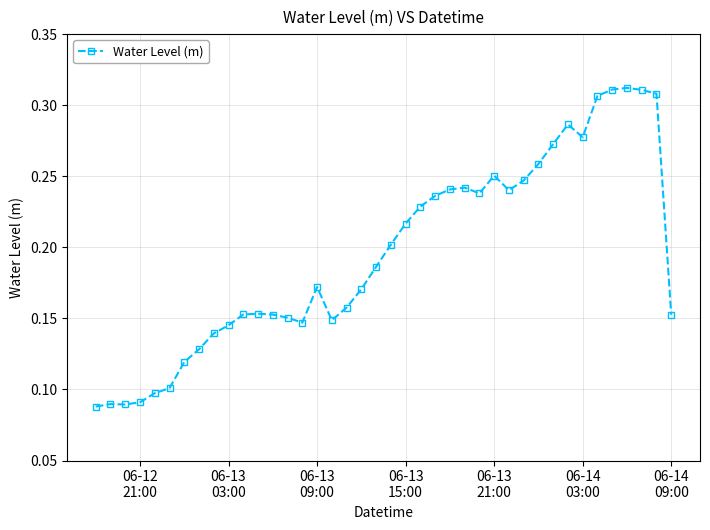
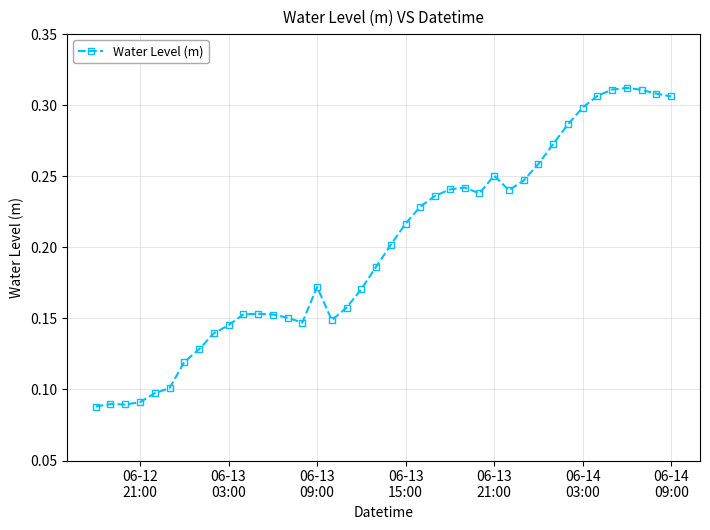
  {
    "06-12 21:00": 0.091,
    "06-13 03:00": 0.145,
    "06-13 09:00": 0.172,
    "06-13 15:00": 0.217,
    "06-13 21:00": 0.250,
-   "06-14 03:00": 0.277,
-   "06-14 09:00": 0.153
+   "06-14 03:00": 0.298,
+   "06-14 09:00": 0.306
  }
